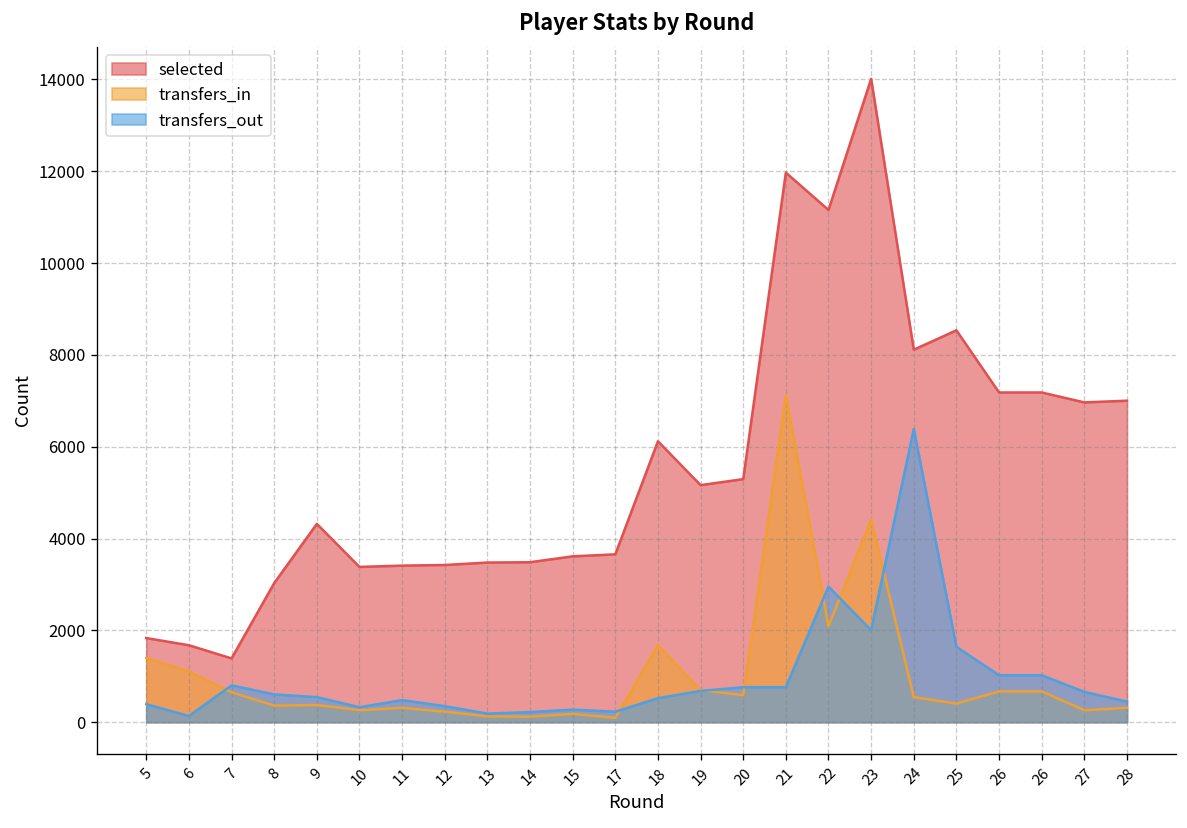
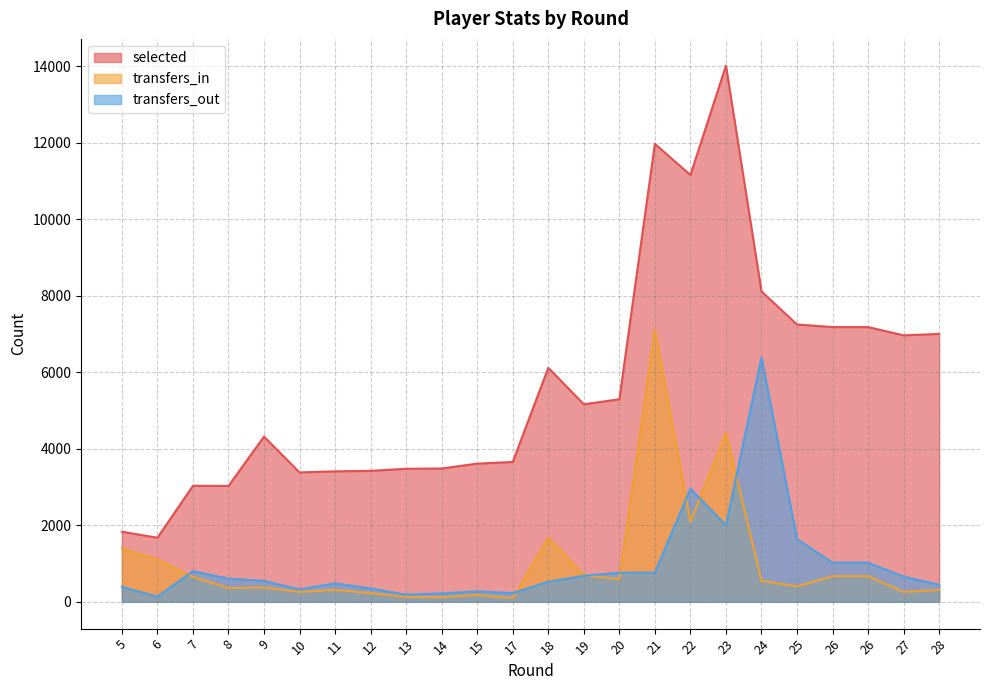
  {
    "selected": {
      "5": 1800,
      "6": 1700,
-     "7": 1400,
+     "7": 3000,
      "8": 3000,
      "9": 4300,
      "10": 3400,
      "11": 3400,
      "12": 3400,
      "13": 3500,
      "14": 3500,
      "15": 3600,
      "17": 3700,
      "18": 6100,
      "19": 5200,
      "20": 5300,
      "21": 12000,
      "22": 11200,
      "23": 14000,
      "24": 8100,
-     "25": 8500,
+     "25": 7200,
      "27": 7000,
      "28": 7000
    },
    "transfers_in": {
      "5": 1400,
      "6": 1100,
      "7": 700,
      "8": 400,
      "9": 400,
      "11": 300,
      "12": 200,
      "14": 100,
      "15": 200,
      "17": 100,
      "18": 1700,
      "20": 600,
      "21": 7100,
      "22": 2100,
      "23": 4400,
      "24": 500,
      "25": 400,
      "27": 300,
      "28": 300
    },
    "transfers_out": {
      "5": 400,
      "6": 100,
      "7": 800,
      "8": 600,
      "9": 500,
      "11": 500,
      "12": 400,
      "14": 200,
      "15": 300,
      "17": 200,
      "18": 500,
      "20": 800,
      "21": 800,
      "22": 3000,
      "23": 2000,
      "24": 6400,
      "25": 1600,
      "27": 700,
      "28": 400
    }
  }
